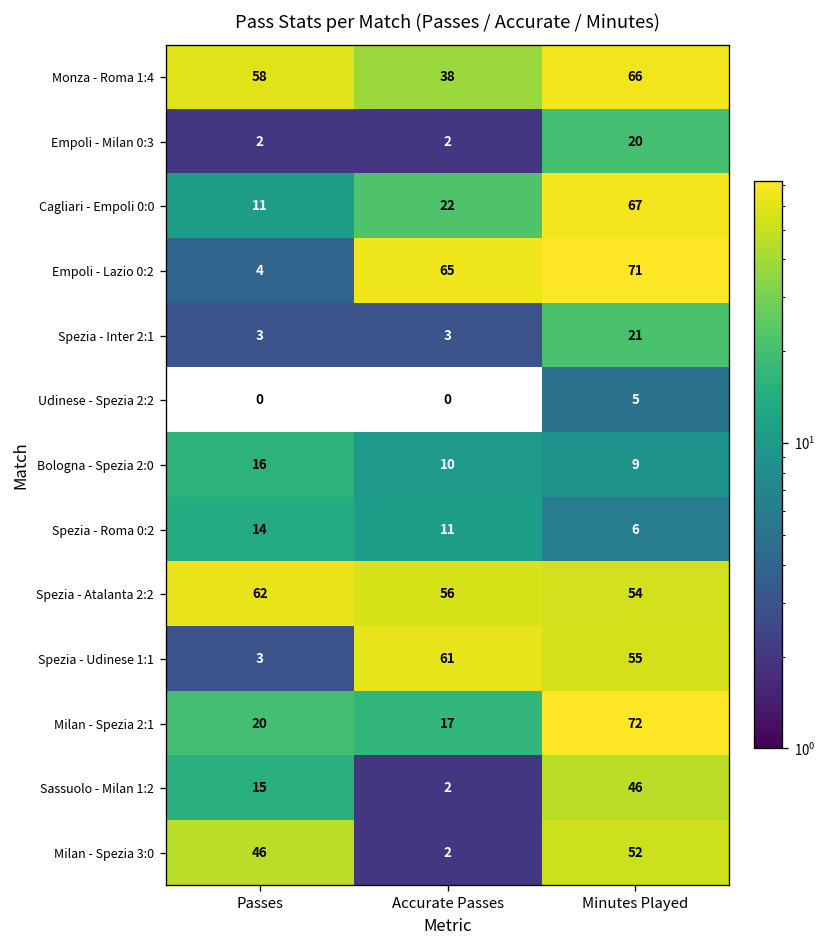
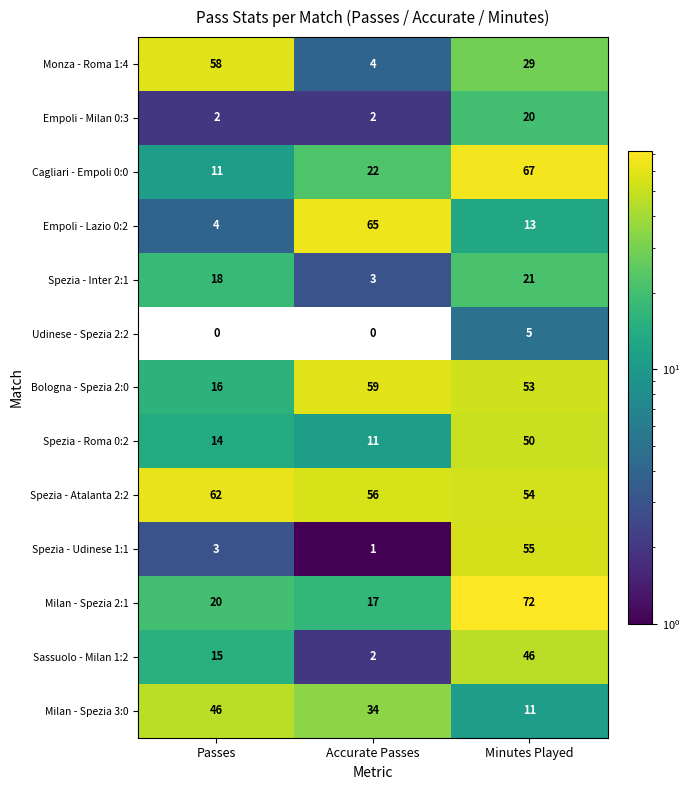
  {
    "Monza - Roma 1:4": {
      "Passes": 58,
-     "Accurate Passes": 38,
-     "Minutes Played": 66
+     "Accurate Passes": 4,
+     "Minutes Played": 29
    },
    "Empoli - Milan 0:3": {
      "Passes": 2,
      "Accurate Passes": 2,
      "Minutes Played": 20
    },
    "Cagliari - Empoli 0:0": {
      "Passes": 11,
      "Accurate Passes": 22,
      "Minutes Played": 67
    },
    "Empoli - Lazio 0:2": {
      "Passes": 4,
      "Accurate Passes": 65,
-     "Minutes Played": 71
+     "Minutes Played": 13
    },
    "Spezia - Inter 2:1": {
-     "Passes": 3,
+     "Passes": 18,
      "Accurate Passes": 3,
      "Minutes Played": 21
    },
    "Udinese - Spezia 2:2": {
      "Passes": 0,
      "Accurate Passes": 0,
      "Minutes Played": 5
    },
    "Bologna - Spezia 2:0": {
      "Passes": 16,
-     "Accurate Passes": 10,
-     "Minutes Played": 9
+     "Accurate Passes": 59,
+     "Minutes Played": 53
    },
    "Spezia - Roma 0:2": {
      "Passes": 14,
      "Accurate Passes": 11,
-     "Minutes Played": 6
+     "Minutes Played": 50
    },
    "Spezia - Atalanta 2:2": {
      "Passes": 62,
      "Accurate Passes": 56,
      "Minutes Played": 54
    },
    "Spezia - Udinese 1:1": {
      "Passes": 3,
-     "Accurate Passes": 61,
+     "Accurate Passes": 1,
      "Minutes Played": 55
    },
    "Milan - Spezia 2:1": {
      "Passes": 20,
      "Accurate Passes": 17,
      "Minutes Played": 72
    },
    "Sassuolo - Milan 1:2": {
      "Passes": 15,
      "Accurate Passes": 2,
      "Minutes Played": 46
    },
    "Milan - Spezia 3:0": {
      "Passes": 46,
-     "Accurate Passes": 2,
-     "Minutes Played": 52
+     "Accurate Passes": 34,
+     "Minutes Played": 11
    }
  }
